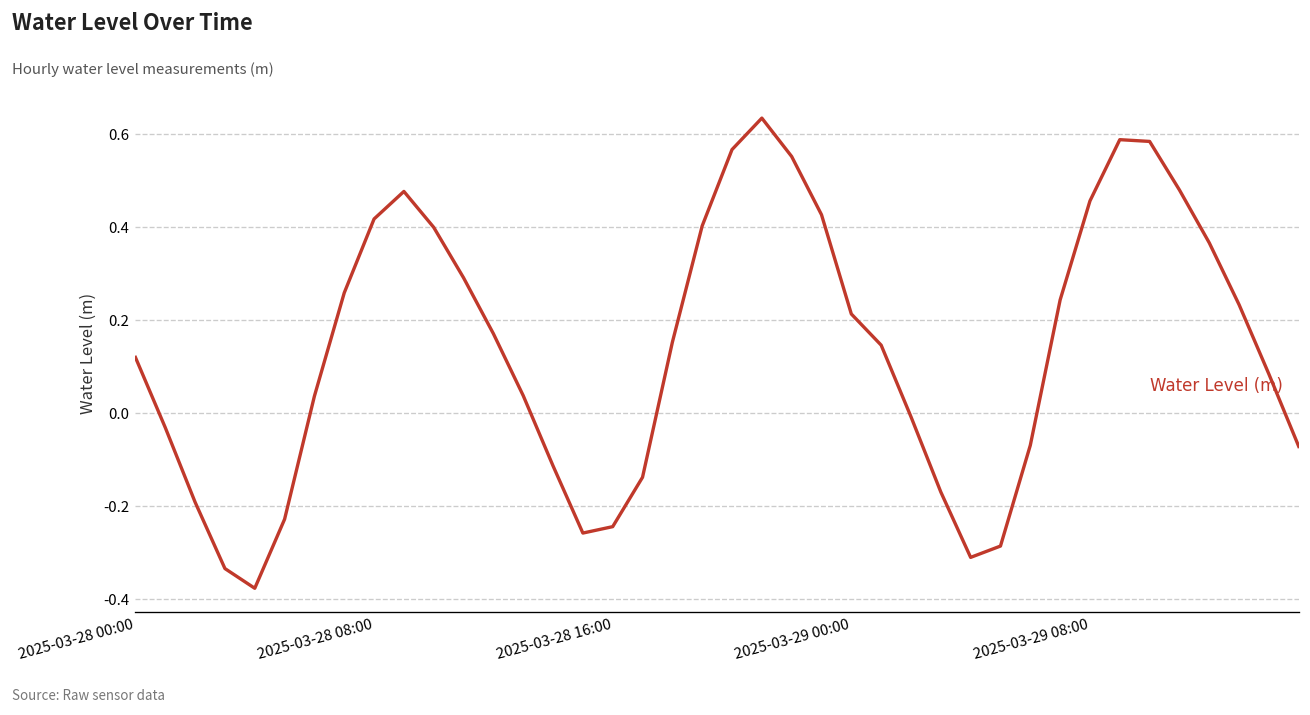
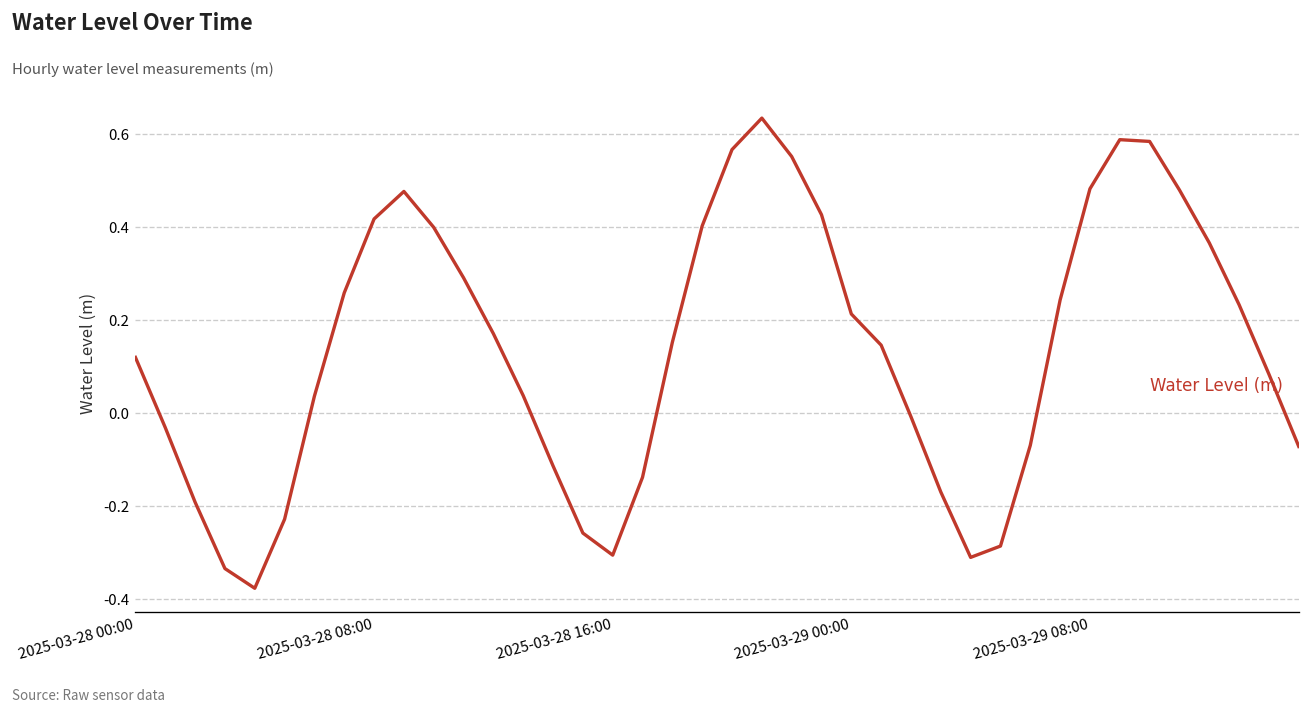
  {
    "2025-03-28 00:00": 0.12,
    "2025-03-28 08:00": 0.42,
-   "2025-03-28 16:00": -0.24,
+   "2025-03-28 16:00": -0.31,
    "2025-03-29 00:00": 0.21,
-   "2025-03-29 08:00": 0.46
+   "2025-03-29 08:00": 0.48
  }
